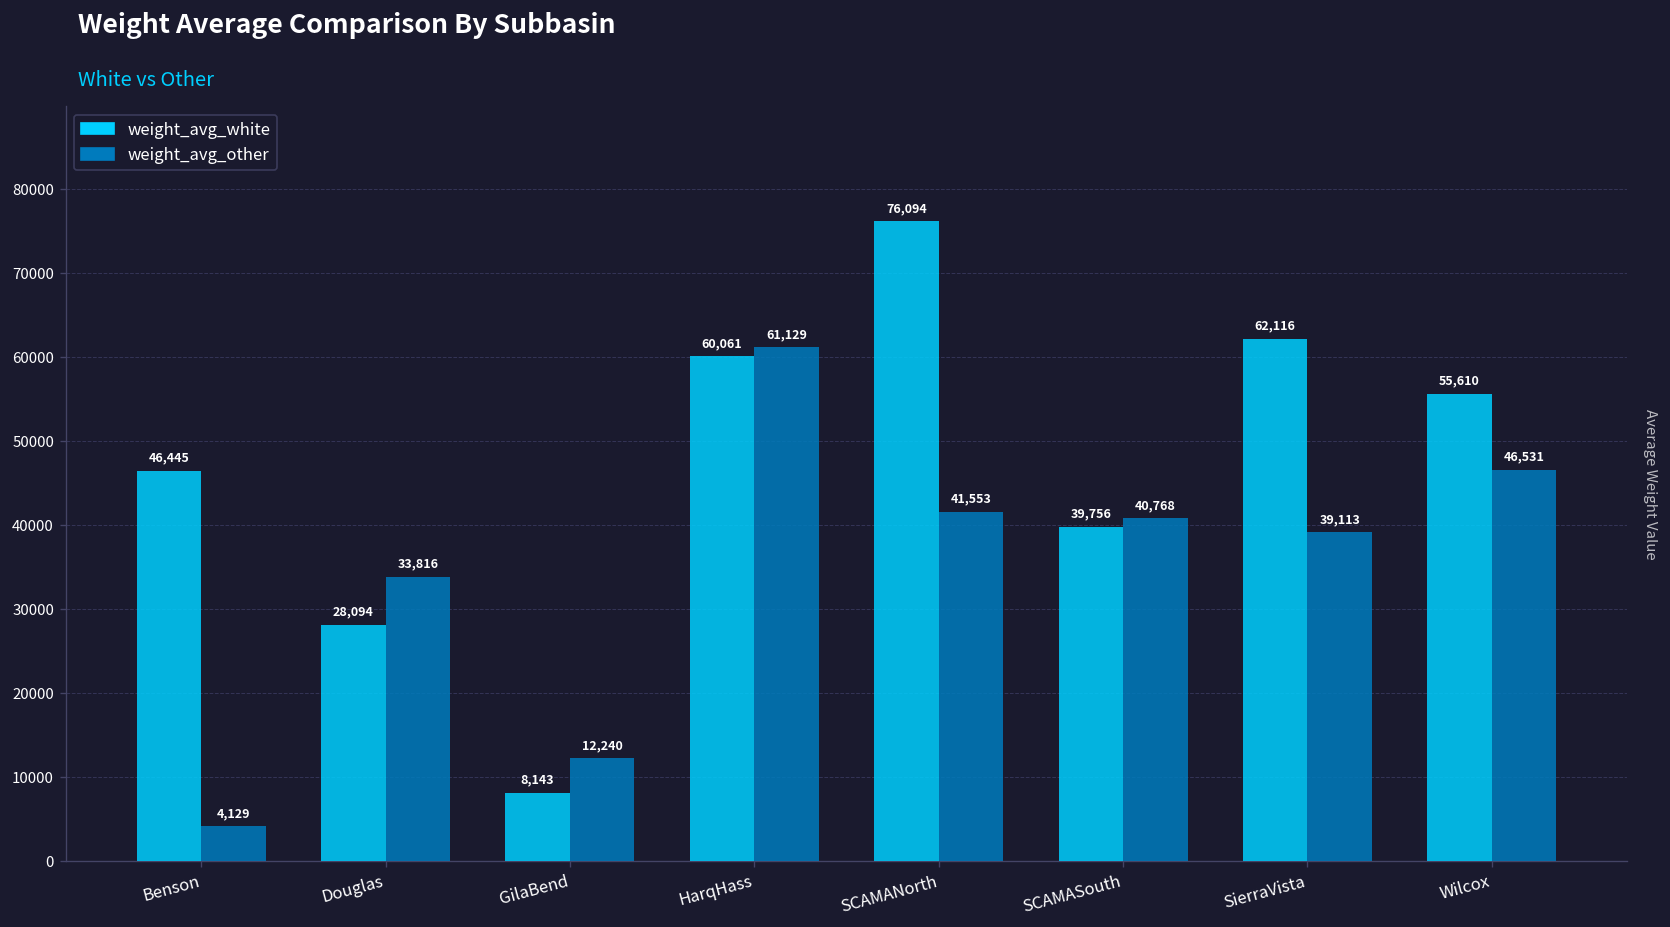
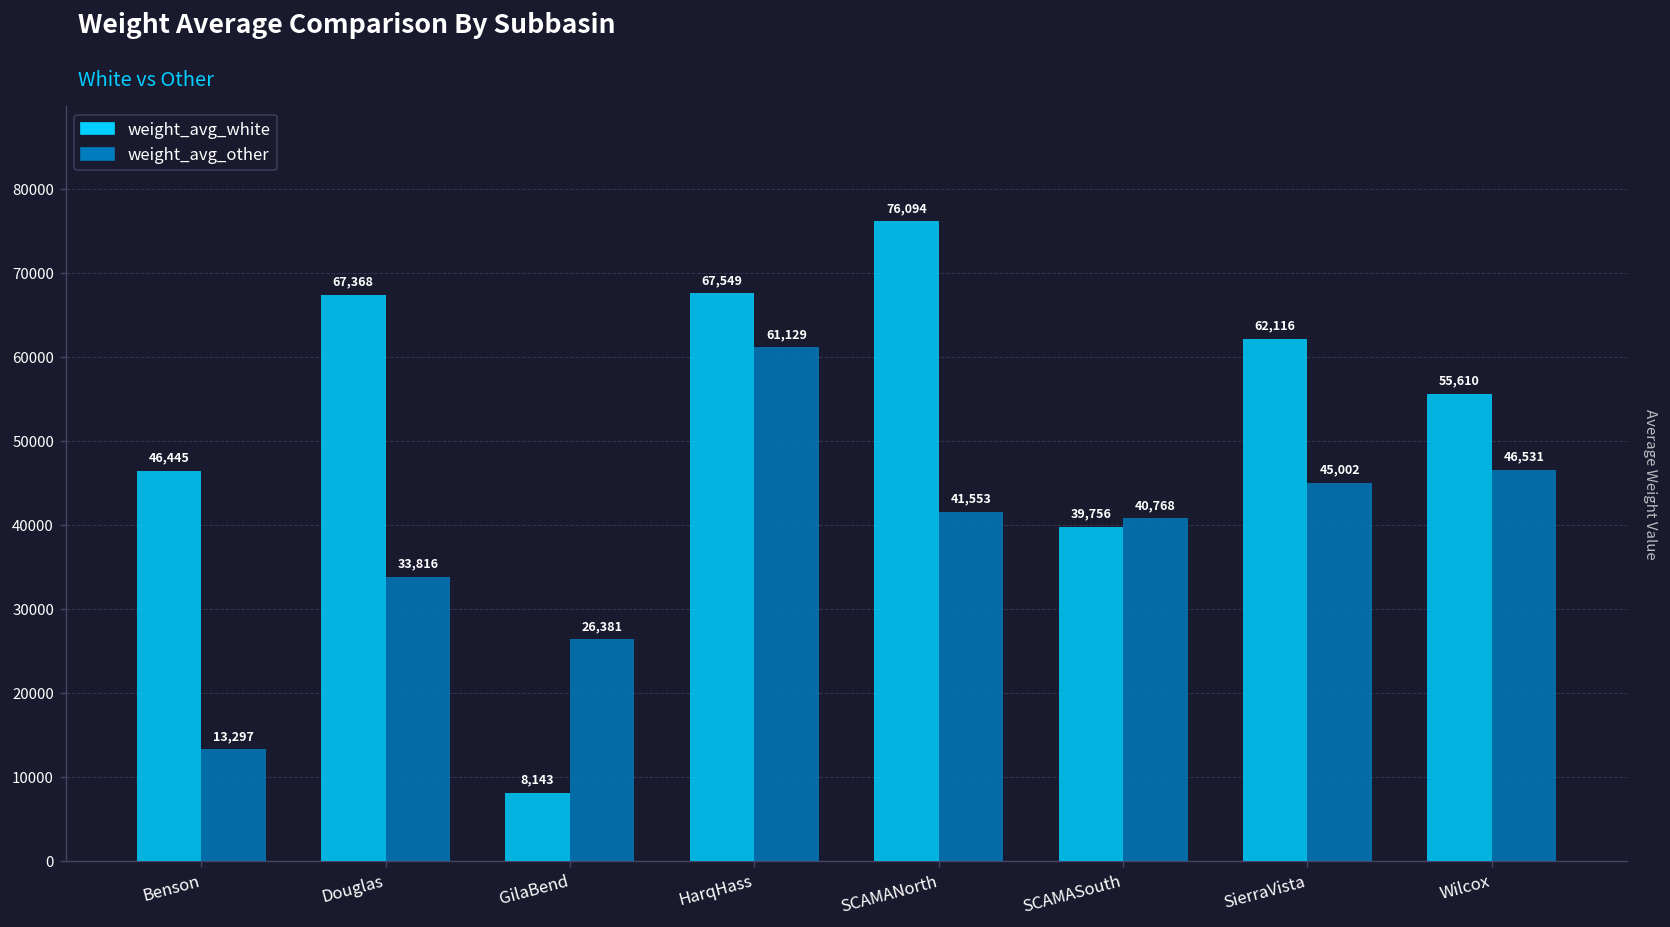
  {
    "weight_avg_white": {
      "Benson": "46,445",
-     "Douglas": "28,094",
+     "Douglas": "67,368",
      "GilaBend": "8,143",
-     "HarqHass": "60,061",
+     "HarqHass": "67,549",
      "SCAMANorth": "76,094",
      "SCAMASouth": "39,756",
      "SierraVista": "62,116",
      "Wilcox": "55,610"
    },
    "weight_avg_other": {
-     "Benson": "4,129",
+     "Benson": "13,297",
      "Douglas": "33,816",
-     "GilaBend": "12,240",
+     "GilaBend": "26,381",
      "HarqHass": "61,129",
      "SCAMANorth": "41,553",
      "SCAMASouth": "40,768",
-     "SierraVista": "39,113",
+     "SierraVista": "45,002",
      "Wilcox": "46,531"
    }
  }
